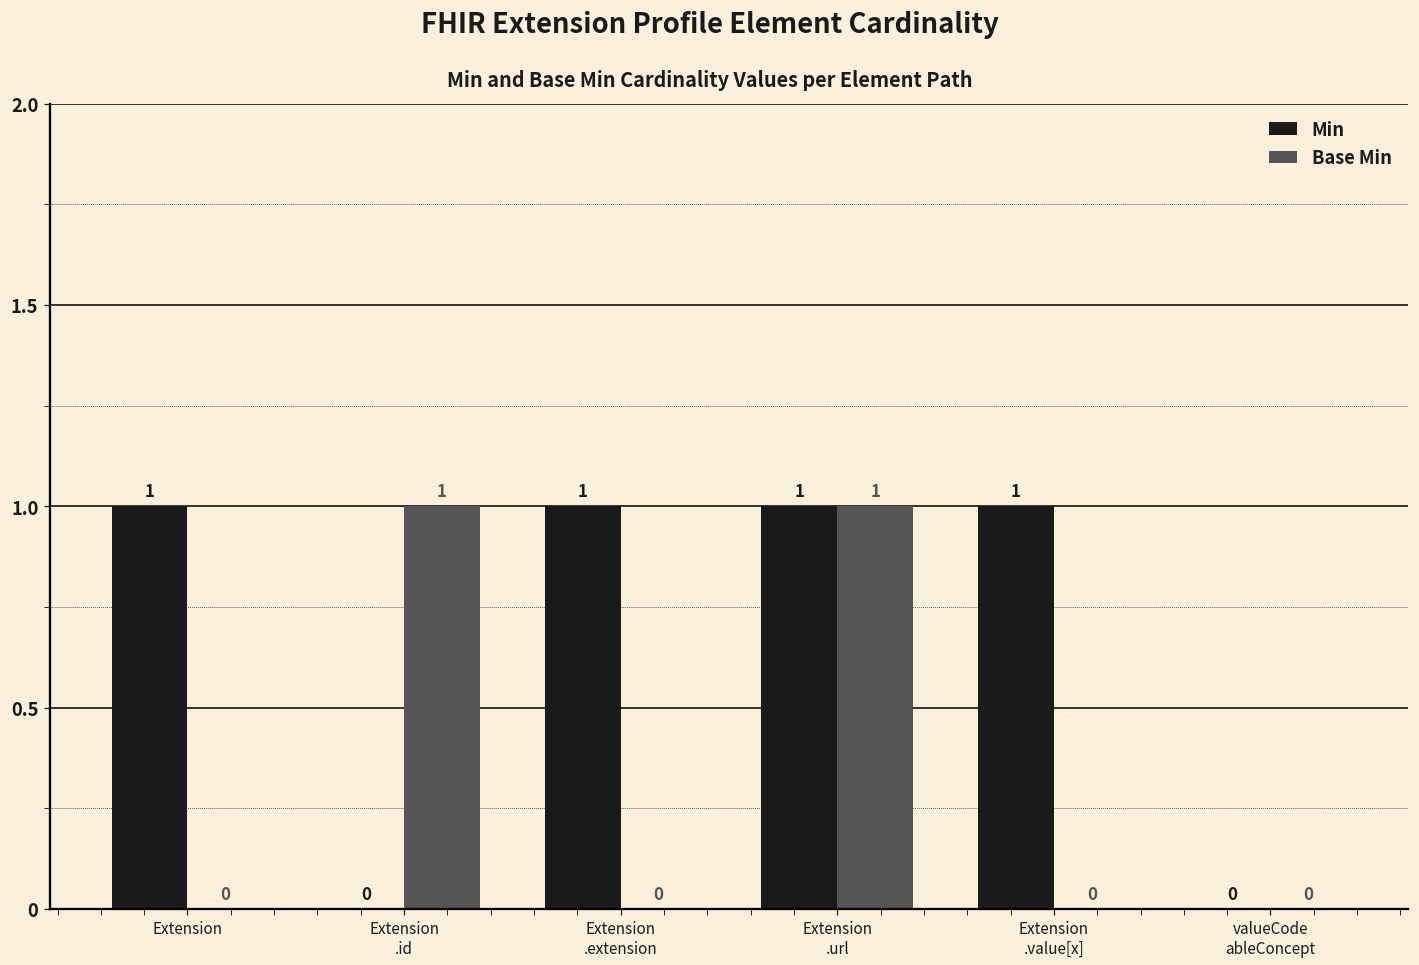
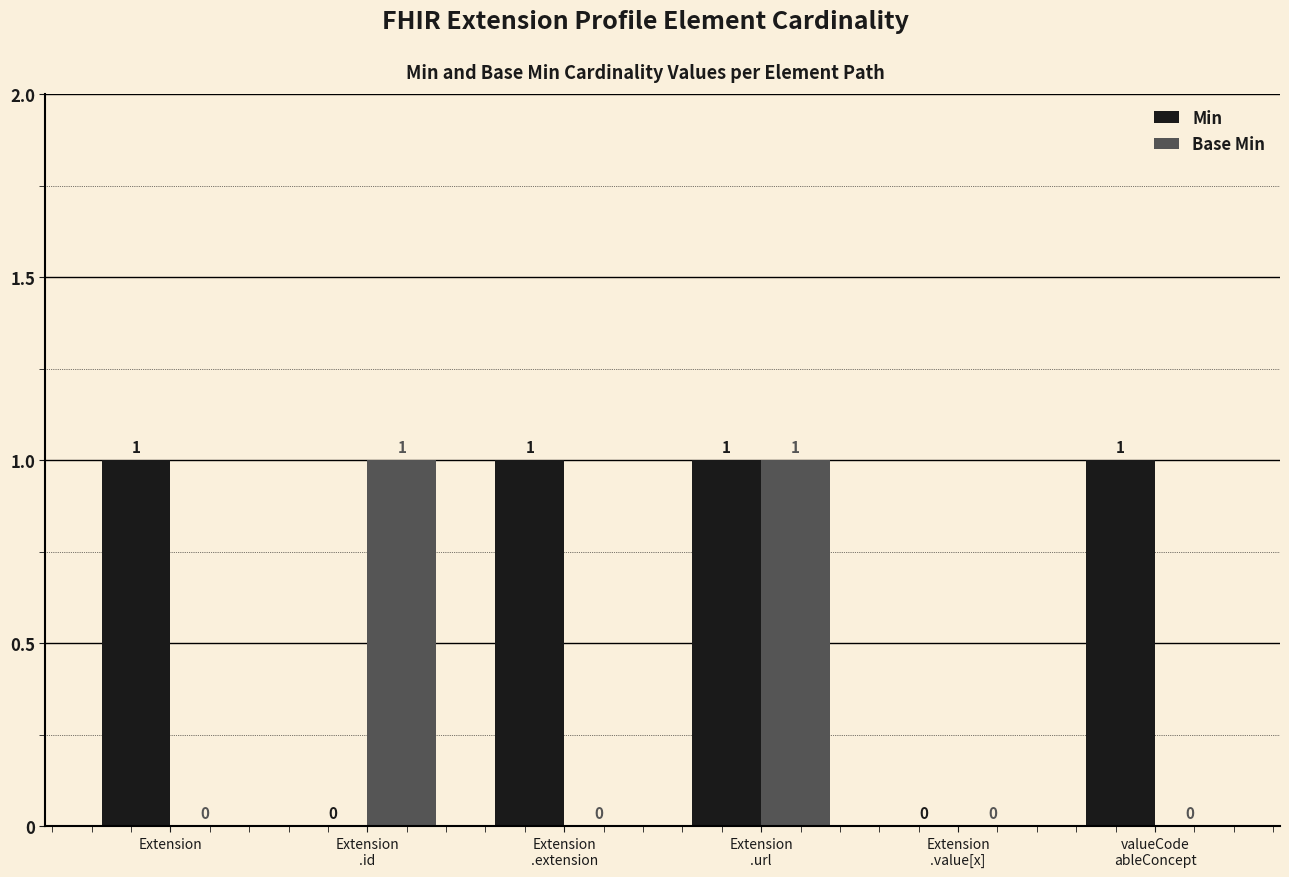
  {
    "Min": {
      "Extension": 1,
      "Extension .id": 0,
      "Extension .extension": 1,
      "Extension .url": 1,
-     "Extension .value[x]": 1,
-     "valueCode ableConcept": 0
+     "Extension .value[x]": 0,
+     "valueCode ableConcept": 1
    },
    "Base Min": {
      "Extension": 0,
      "Extension .id": 1,
      "Extension .extension": 0,
      "Extension .url": 1,
      "Extension .value[x]": 0,
      "valueCode ableConcept": 0
    }
  }
